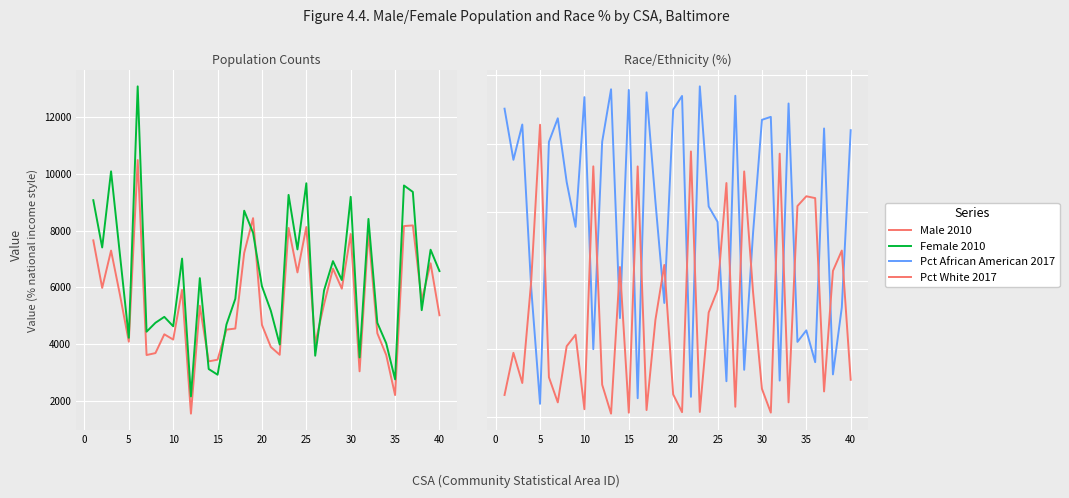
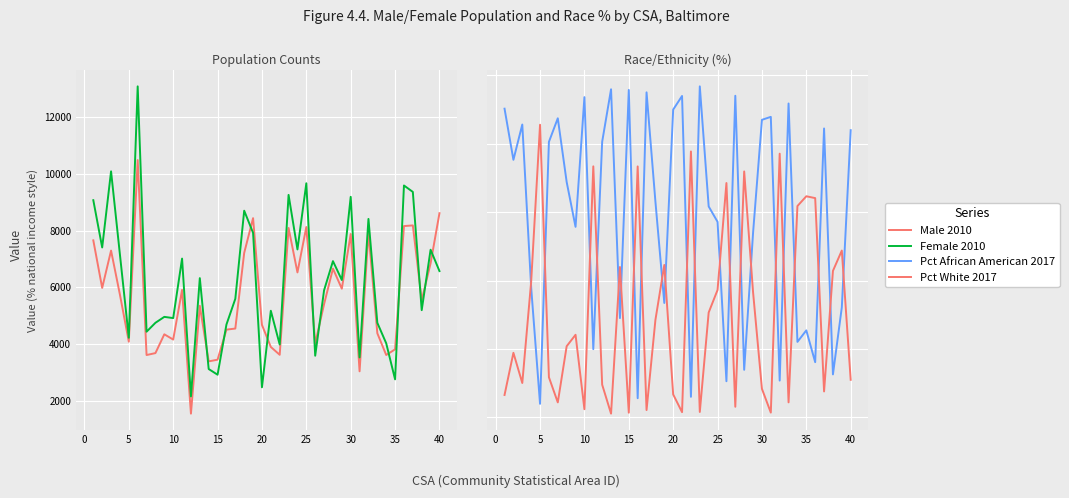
  {
    "Population Counts": {
      "Male 2010": {
        "5": 4100,
        "10": 4200,
        "15": 3500,
        "20": 4700,
        "25": 8100,
        "30": 7900,
-       "35": 2200,
-       "40": 5000
+       "35": 3800,
+       "40": 8600
      },
      "Female 2010": {
        "5": 4200,
-       "10": 4600,
+       "10": 4900,
        "15": 2900,
-       "20": 6000,
+       "20": 2500,
        "25": 9700,
        "30": 9200,
        "35": 2800,
        "40": 6600
      }
    }
  }
